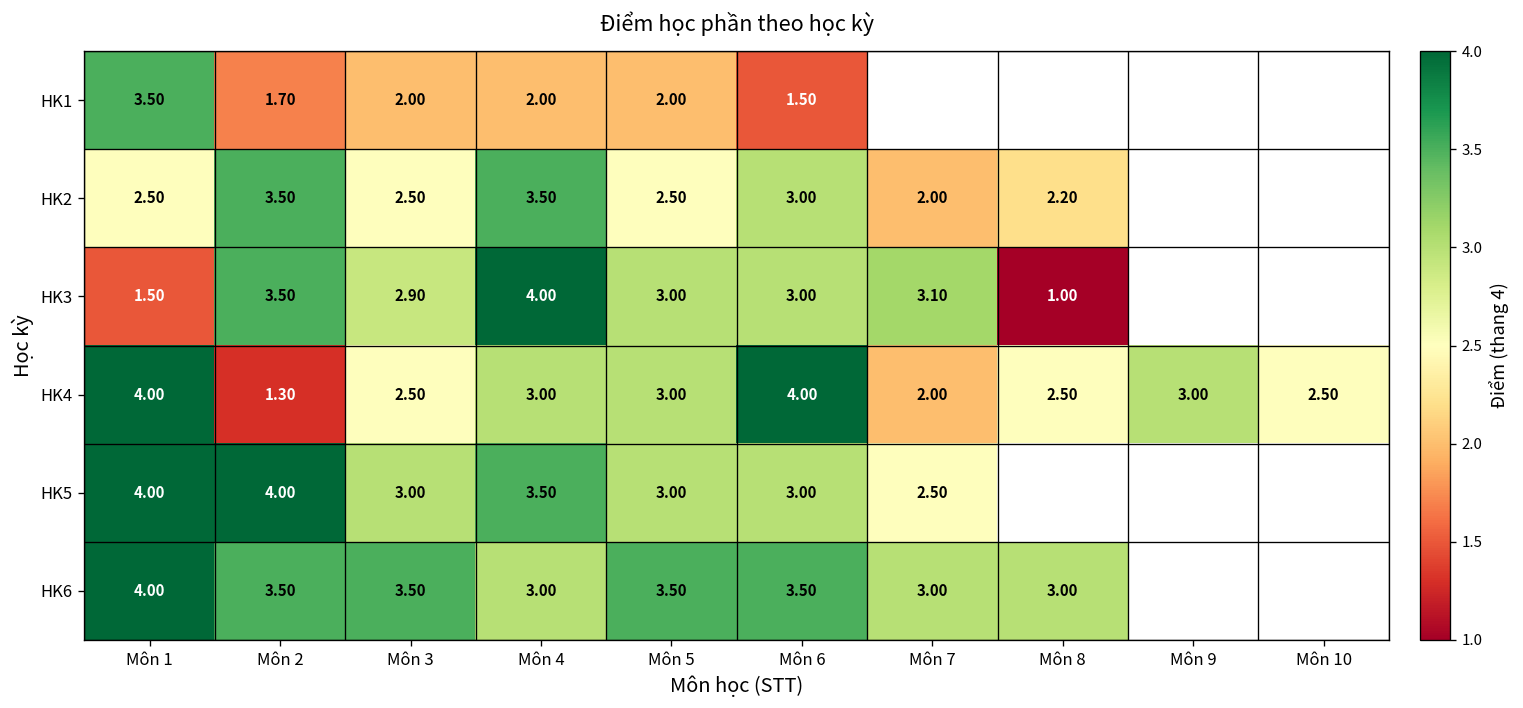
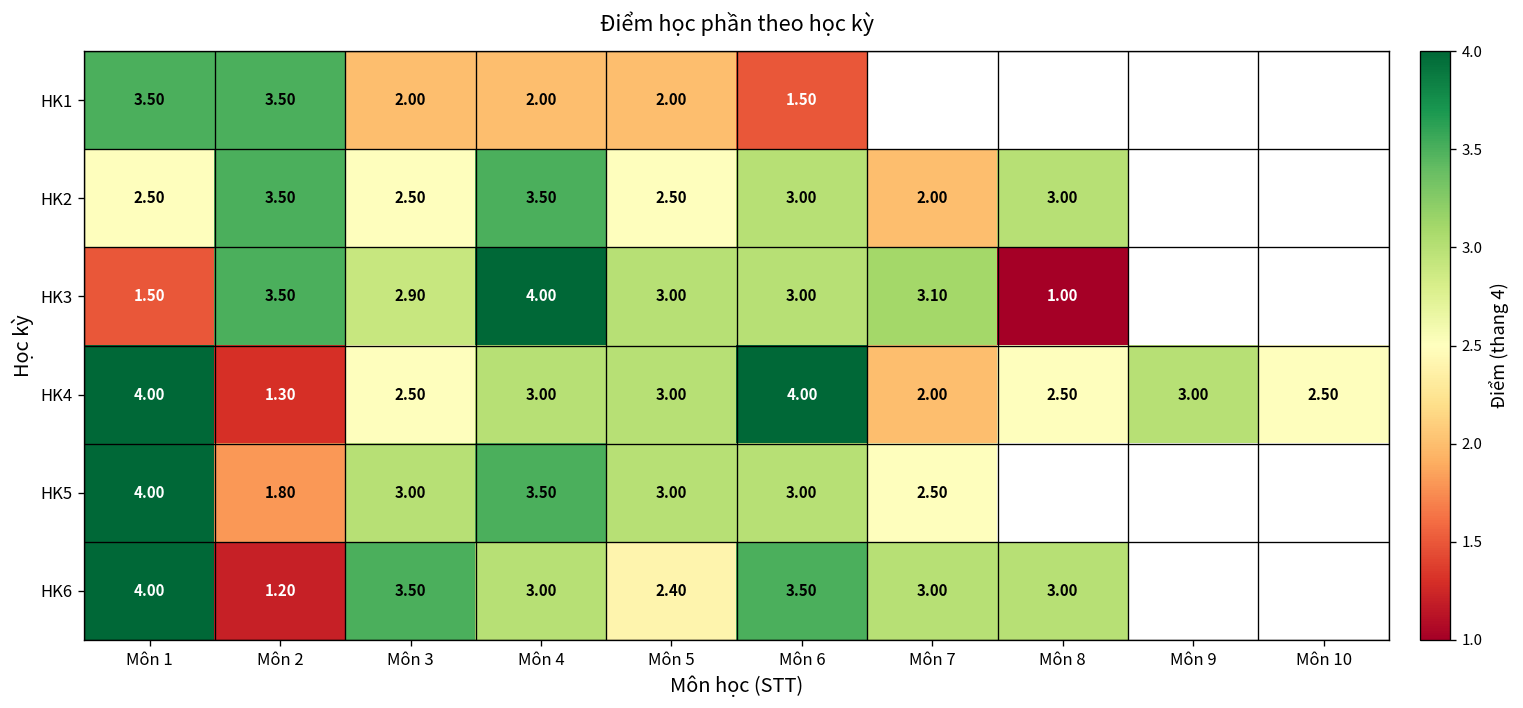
  {
    "HK1": {
      "Môn 1": 3.50,
-     "Môn 2": 1.70,
+     "Môn 2": 3.50,
      "Môn 3": 2.00,
      "Môn 4": 2.00,
      "Môn 5": 2.00,
      "Môn 6": 1.50
    },
    "HK2": {
      "Môn 1": 2.50,
      "Môn 2": 3.50,
      "Môn 3": 2.50,
      "Môn 4": 3.50,
      "Môn 5": 2.50,
      "Môn 6": 3.00,
      "Môn 7": 2.00,
-     "Môn 8": 2.20
+     "Môn 8": 3.00
    },
    "HK3": {
      "Môn 1": 1.50,
      "Môn 2": 3.50,
      "Môn 3": 2.90,
      "Môn 4": 4.00,
      "Môn 5": 3.00,
      "Môn 6": 3.00,
      "Môn 7": 3.10,
      "Môn 8": 1.00
    },
    "HK4": {
      "Môn 1": 4.00,
      "Môn 2": 1.30,
      "Môn 3": 2.50,
      "Môn 4": 3.00,
      "Môn 5": 3.00,
      "Môn 6": 4.00,
      "Môn 7": 2.00,
      "Môn 8": 2.50,
      "Môn 9": 3.00,
      "Môn 10": 2.50
    },
    "HK5": {
      "Môn 1": 4.00,
-     "Môn 2": 4.00,
+     "Môn 2": 1.80,
      "Môn 3": 3.00,
      "Môn 4": 3.50,
      "Môn 5": 3.00,
      "Môn 6": 3.00,
      "Môn 7": 2.50
    },
    "HK6": {
      "Môn 1": 4.00,
-     "Môn 2": 3.50,
+     "Môn 2": 1.20,
      "Môn 3": 3.50,
      "Môn 4": 3.00,
-     "Môn 5": 3.50,
+     "Môn 5": 2.40,
      "Môn 6": 3.50,
      "Môn 7": 3.00,
      "Môn 8": 3.00
    }
  }
